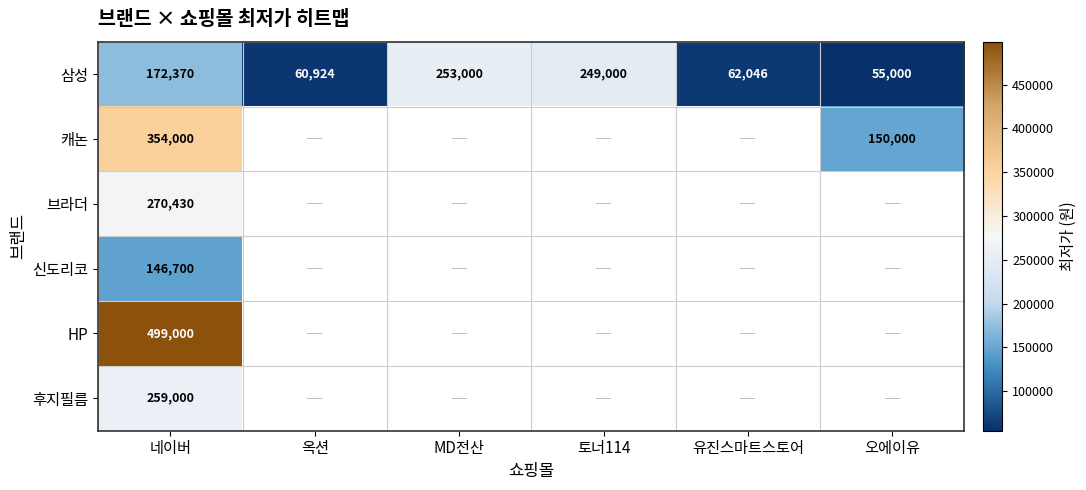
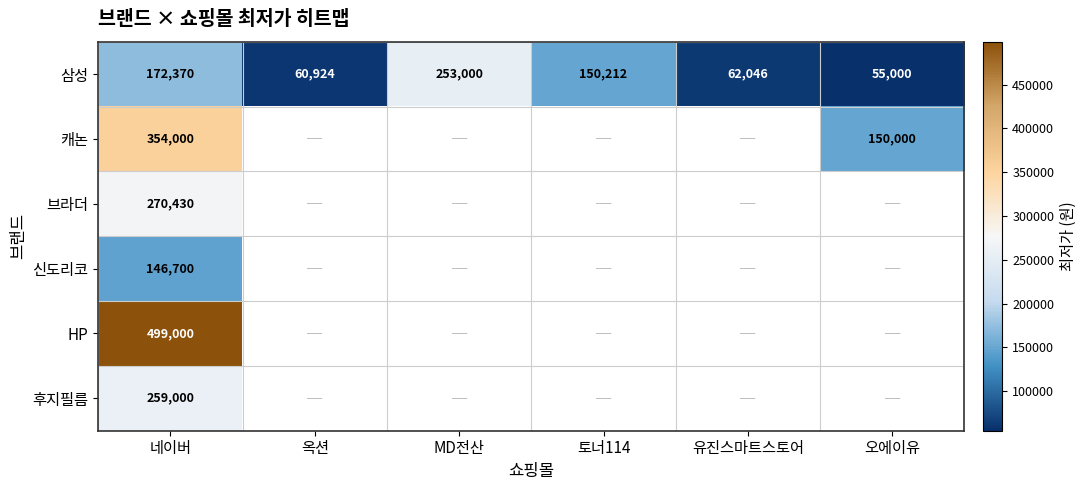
  {
    "삼성": {
      "네이버": "172,370",
      "옥션": "60,924",
      "MD전산": "253,000",
-     "토너114": "249,000",
+     "토너114": "150,212",
      "유진스마트스토어": "62,046",
      "오에이유": "55,000"
    },
    "캐논": {
      "네이버": "354,000",
      "오에이유": "150,000"
    },
    "브라더": {
      "네이버": "270,430"
    },
    "신도리코": {
      "네이버": "146,700"
    },
    "HP": {
      "네이버": "499,000"
    },
    "후지필름": {
      "네이버": "259,000"
    }
  }
